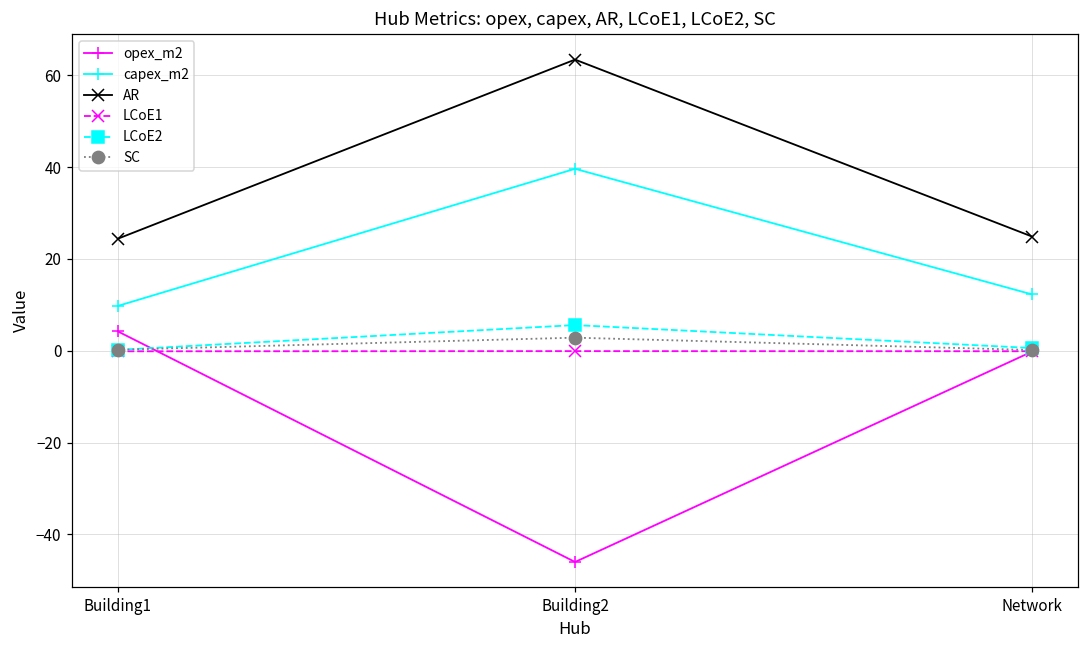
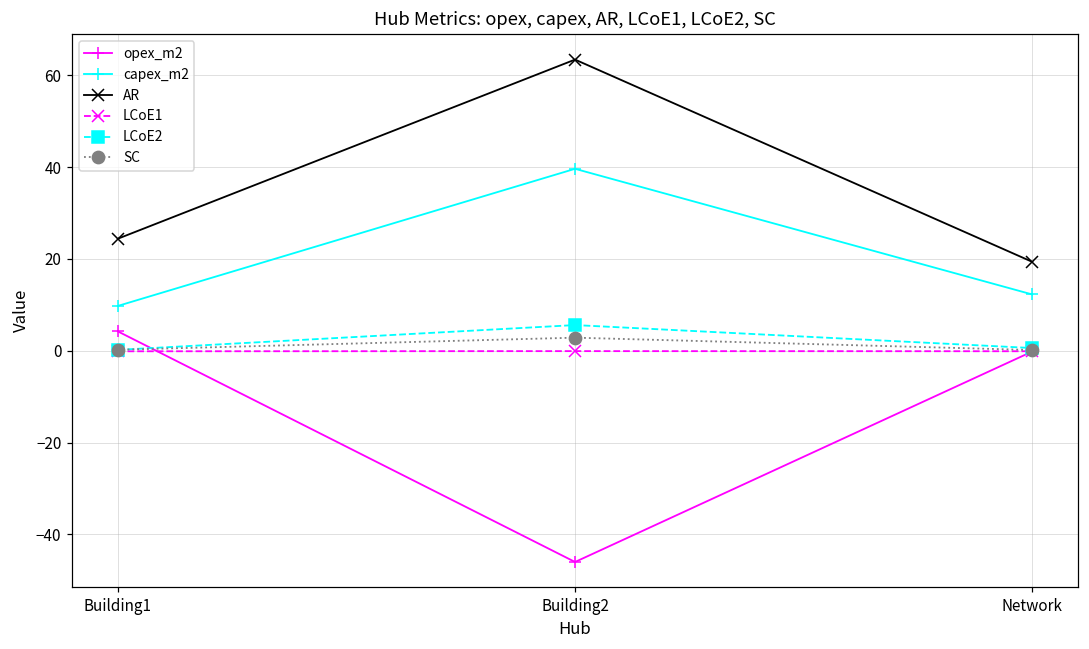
  {
    "AR": {
      "Building1": 24,
      "Building2": 63,
-     "Network": 25
+     "Network": 19
    },
    "SC": {
      "Building2": 3
    }
  }
